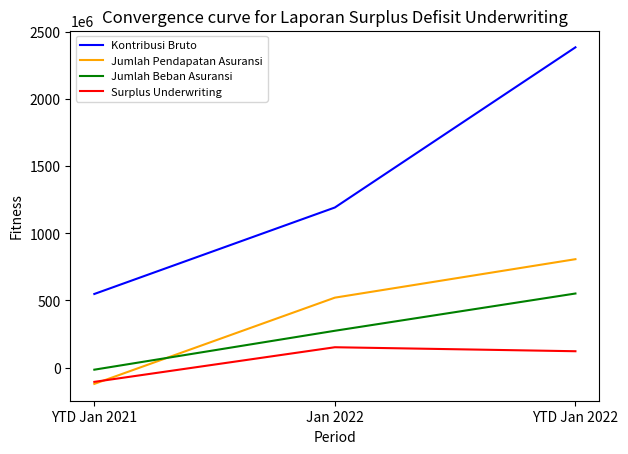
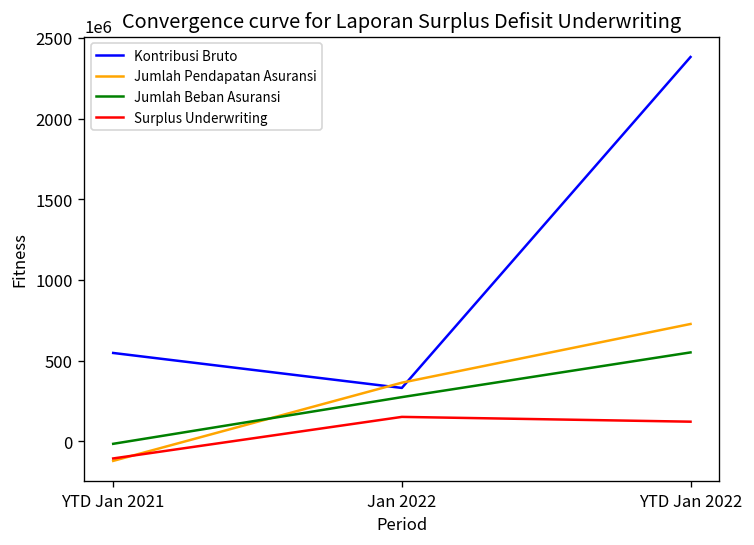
  {
    "Kontribusi Bruto": {
      "YTD Jan 2021": 550000000,
-     "Jan 2022": 1190000000,
+     "Jan 2022": 330000000,
      "YTD Jan 2022": 2380000000
    },
    "Jumlah Pendapatan Asuransi": {
-     "Jan 2022": 520000000,
-     "YTD Jan 2022": 810000000
+     "Jan 2022": 360000000,
+     "YTD Jan 2022": 730000000
    },
    "Jumlah Beban Asuransi": {
      "YTD Jan 2021": -20000000,
      "Jan 2022": 270000000,
      "YTD Jan 2022": 550000000
    },
    "Surplus Underwriting": {
      "Jan 2022": 150000000,
      "YTD Jan 2022": 120000000
    }
  }
